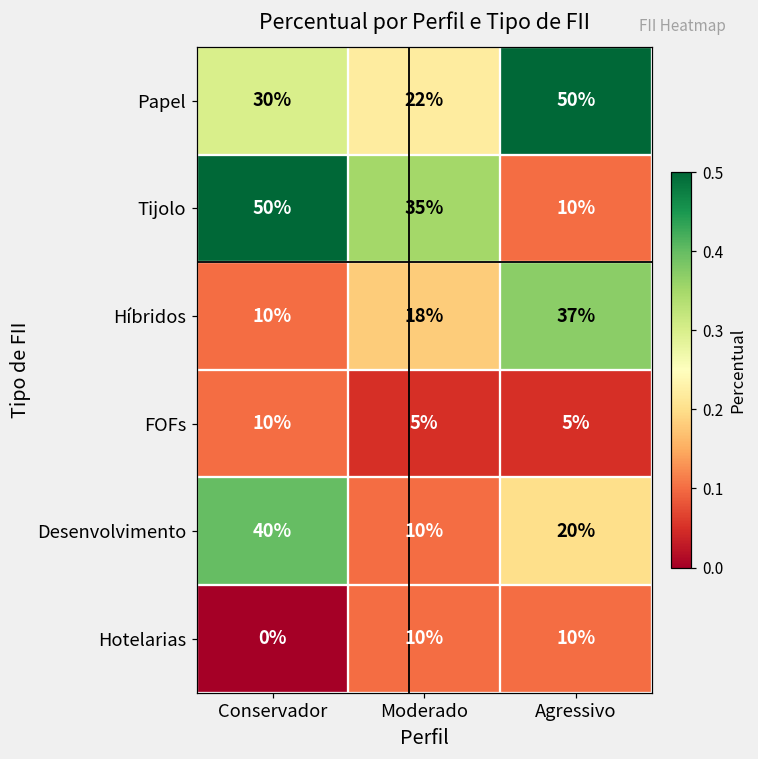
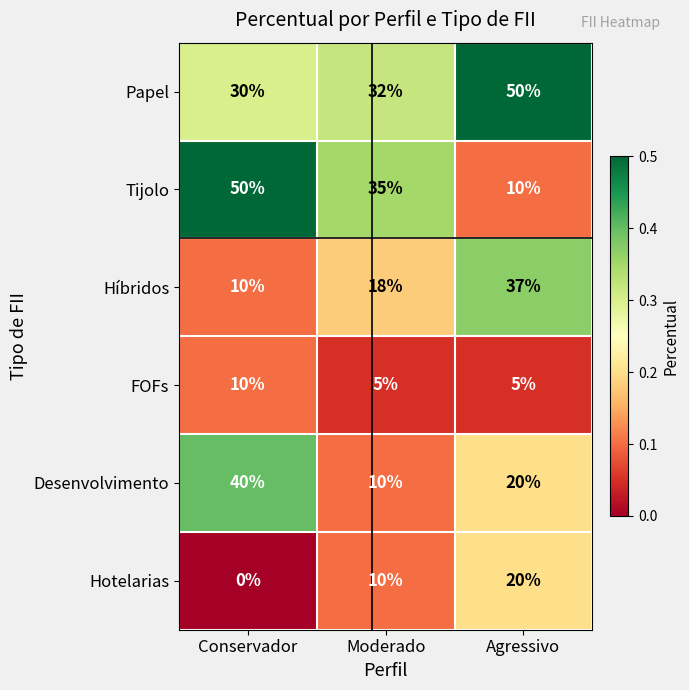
  {
    "Papel": {
      "Conservador": "30%",
-     "Moderado": "22%",
+     "Moderado": "32%",
      "Agressivo": "50%"
    },
    "Tijolo": {
      "Conservador": "50%",
      "Moderado": "35%",
      "Agressivo": "10%"
    },
    "Híbridos": {
      "Conservador": "10%",
      "Moderado": "18%",
      "Agressivo": "37%"
    },
    "FOFs": {
      "Conservador": "10%",
      "Moderado": "5%",
      "Agressivo": "5%"
    },
    "Desenvolvimento": {
      "Conservador": "40%",
      "Moderado": "10%",
      "Agressivo": "20%"
    },
    "Hotelarias": {
      "Conservador": "0%",
      "Moderado": "10%",
-     "Agressivo": "10%"
+     "Agressivo": "20%"
    }
  }
